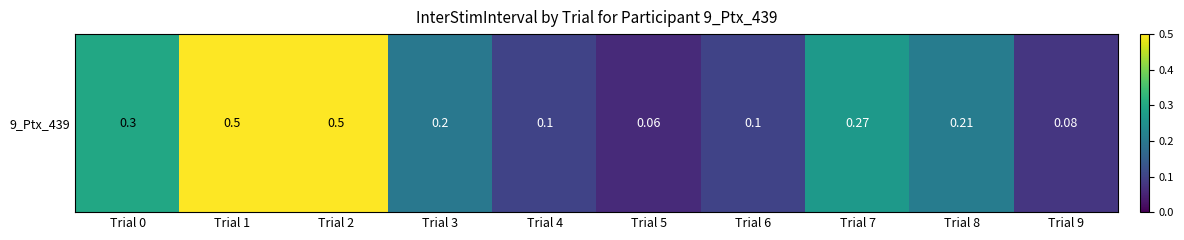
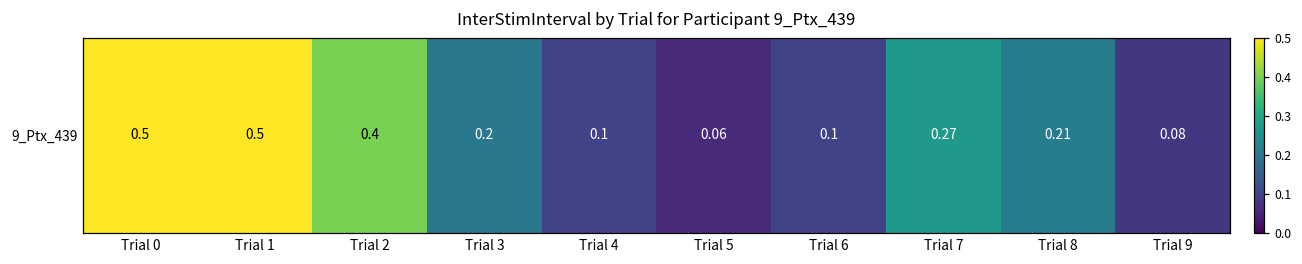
  {
    "9_Ptx_439": {
-     "Trial 0": 0.3,
+     "Trial 0": 0.5,
      "Trial 1": 0.5,
-     "Trial 2": 0.5,
+     "Trial 2": 0.4,
      "Trial 3": 0.2,
      "Trial 4": 0.1,
      "Trial 5": 0.06,
      "Trial 6": 0.1,
      "Trial 7": 0.27,
      "Trial 8": 0.21,
      "Trial 9": 0.08
    }
  }
